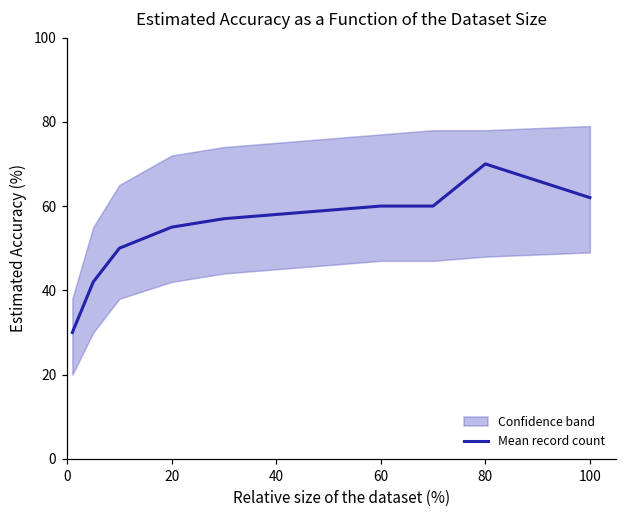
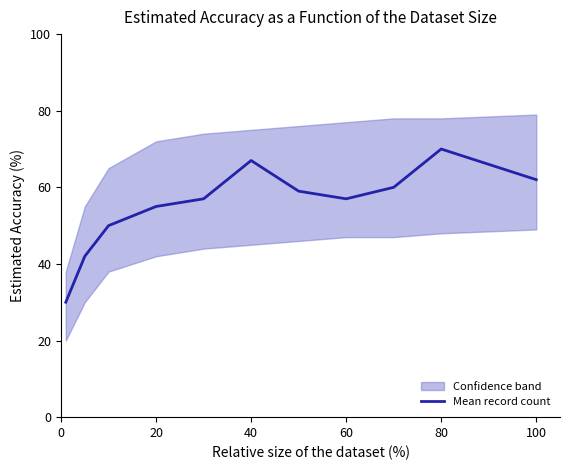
  {
    "Mean record count": {
      "20": 55,
-     "40": 58,
-     "60": 60,
+     "40": 67,
+     "60": 57,
      "80": 70,
      "100": 62
    }
  }
